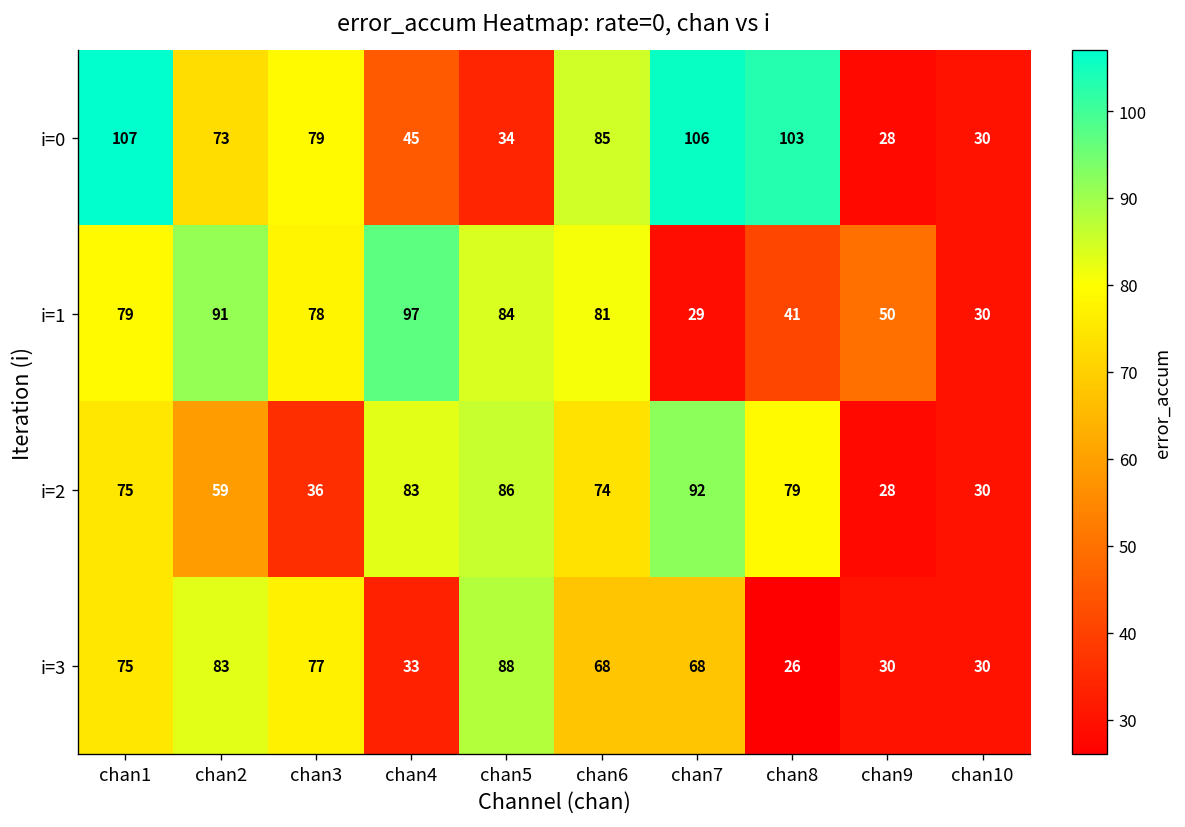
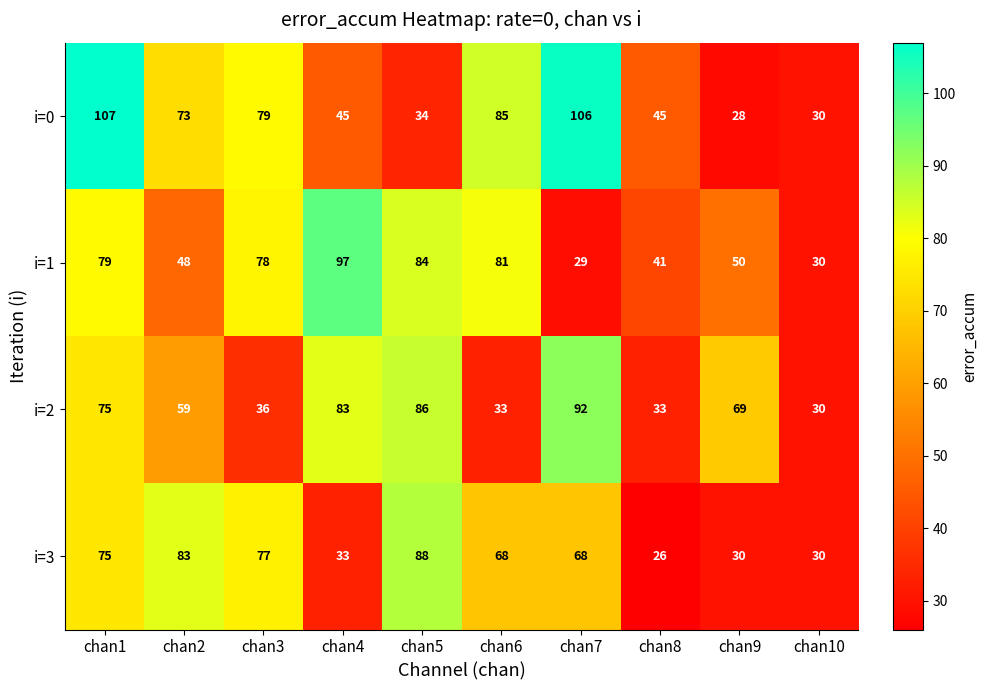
  {
    "i=0": {
      "chan1": 107,
      "chan2": 73,
      "chan3": 79,
      "chan4": 45,
      "chan5": 34,
      "chan6": 85,
      "chan7": 106,
-     "chan8": 103,
+     "chan8": 45,
      "chan9": 28,
      "chan10": 30
    },
    "i=1": {
      "chan1": 79,
-     "chan2": 91,
+     "chan2": 48,
      "chan3": 78,
      "chan4": 97,
      "chan5": 84,
      "chan6": 81,
      "chan7": 29,
      "chan8": 41,
      "chan9": 50,
      "chan10": 30
    },
    "i=2": {
      "chan1": 75,
      "chan2": 59,
      "chan3": 36,
      "chan4": 83,
      "chan5": 86,
-     "chan6": 74,
+     "chan6": 33,
      "chan7": 92,
-     "chan8": 79,
-     "chan9": 28,
+     "chan8": 33,
+     "chan9": 69,
      "chan10": 30
    },
    "i=3": {
      "chan1": 75,
      "chan2": 83,
      "chan3": 77,
      "chan4": 33,
      "chan5": 88,
      "chan6": 68,
      "chan7": 68,
      "chan8": 26,
      "chan9": 30,
      "chan10": 30
    }
  }
